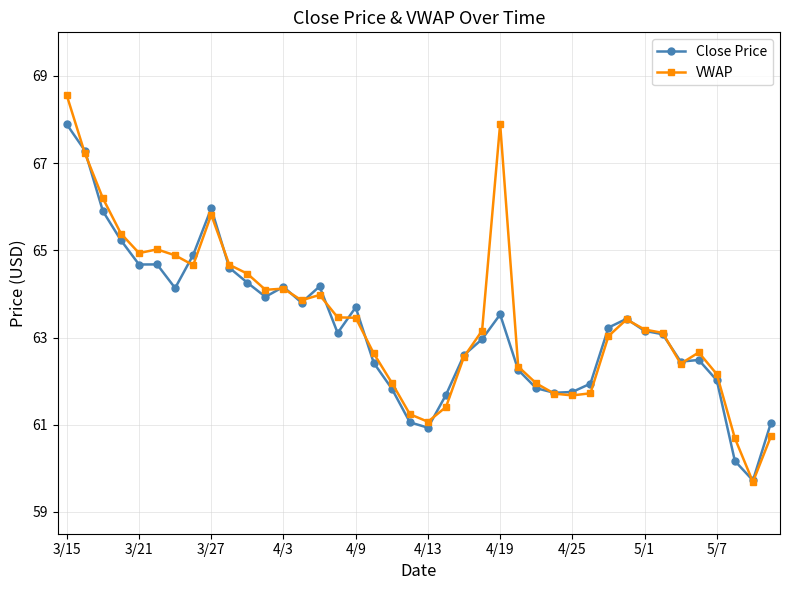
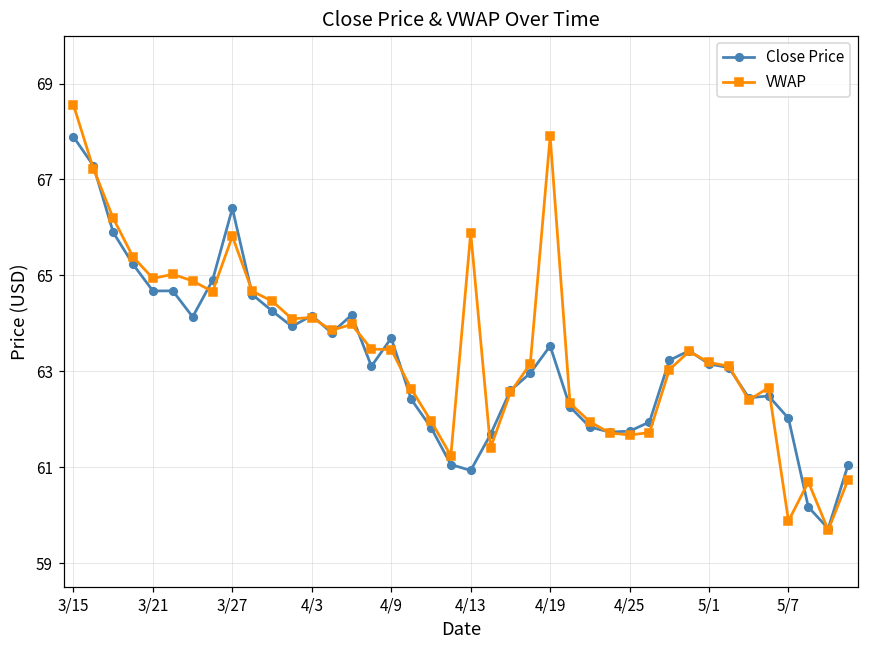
  {
    "Close Price": {
      "3/15": 67.9,
      "3/21": 64.7,
-     "3/27": 66.0,
+     "3/27": 66.4,
      "4/9": 63.7,
      "4/13": 60.9,
      "4/19": 63.5,
      "4/25": 61.8,
      "5/7": 62.0
    },
    "VWAP": {
      "3/15": 68.6,
      "3/21": 64.9,
      "3/27": 65.8,
      "4/9": 63.5,
-     "4/13": 61.1,
+     "4/13": 65.9,
      "4/19": 67.9,
      "4/25": 61.7,
-     "5/7": 62.2
+     "5/7": 59.9
    }
  }
